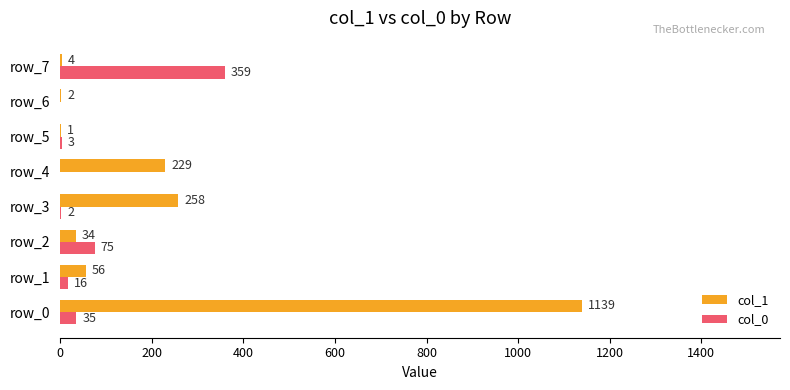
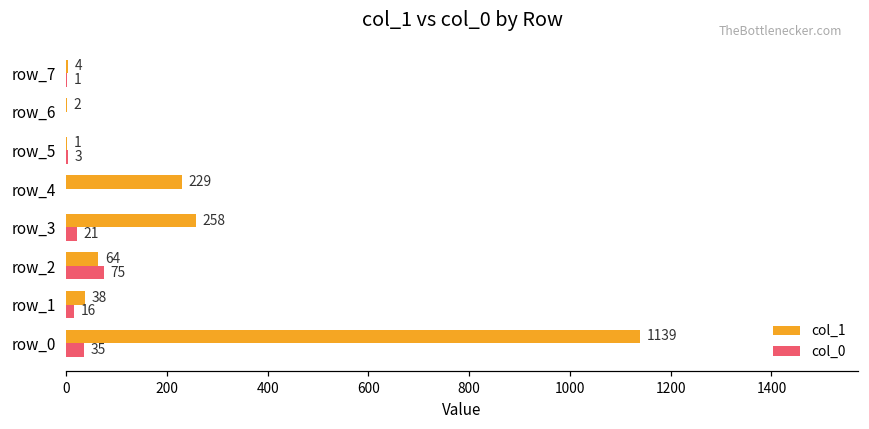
  {
    "col_1": {
      "row_7": 4,
      "row_6": 2,
      "row_5": 1,
      "row_4": 229,
      "row_3": 258,
-     "row_2": 34,
-     "row_1": 56,
+     "row_2": 64,
+     "row_1": 38,
      "row_0": 1139
    },
    "col_0": {
-     "row_7": 359,
+     "row_7": 1,
      "row_5": 3,
-     "row_3": 2,
+     "row_3": 21,
      "row_2": 75,
      "row_1": 16,
      "row_0": 35
    }
  }
